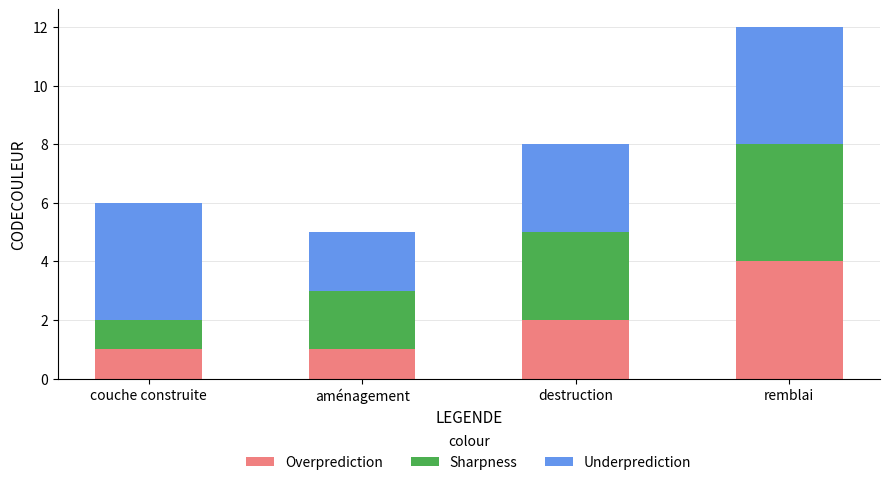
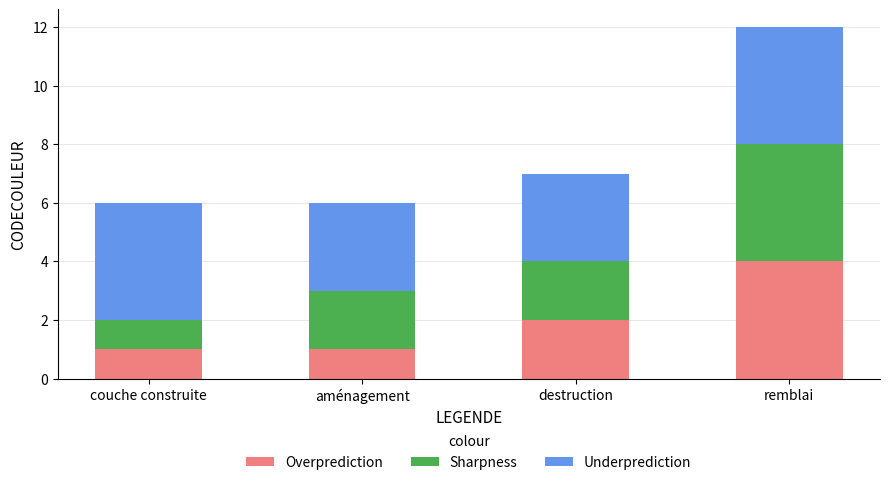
  {
    "Overprediction": {
      "couche construite": 1,
      "aménagement": 1,
      "destruction": 2,
      "remblai": 4
    },
    "Sharpness": {
      "couche construite": 1,
      "aménagement": 2,
-     "destruction": 3,
+     "destruction": 2,
      "remblai": 4
    },
    "Underprediction": {
      "couche construite": 4,
-     "aménagement": 2,
+     "aménagement": 3,
      "destruction": 3,
      "remblai": 4
    }
  }
